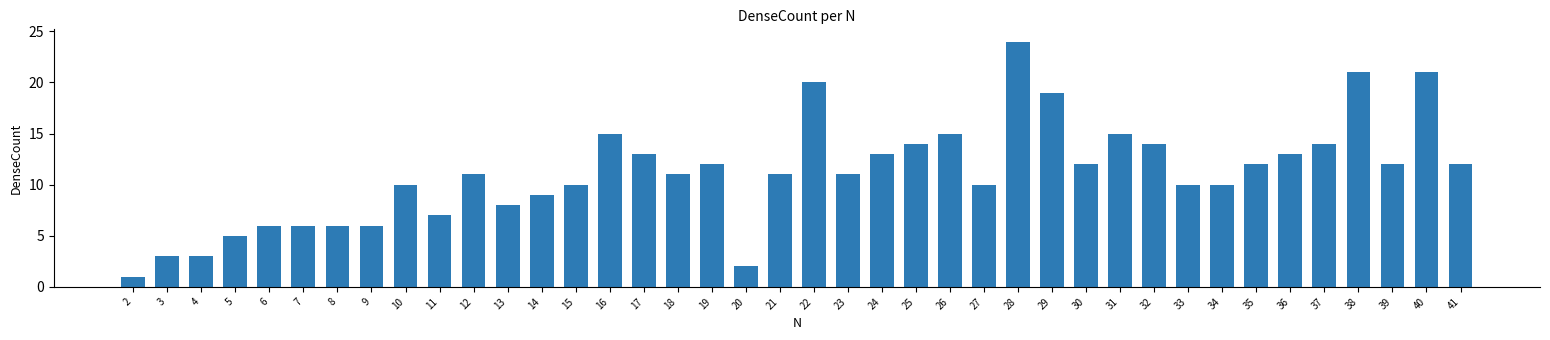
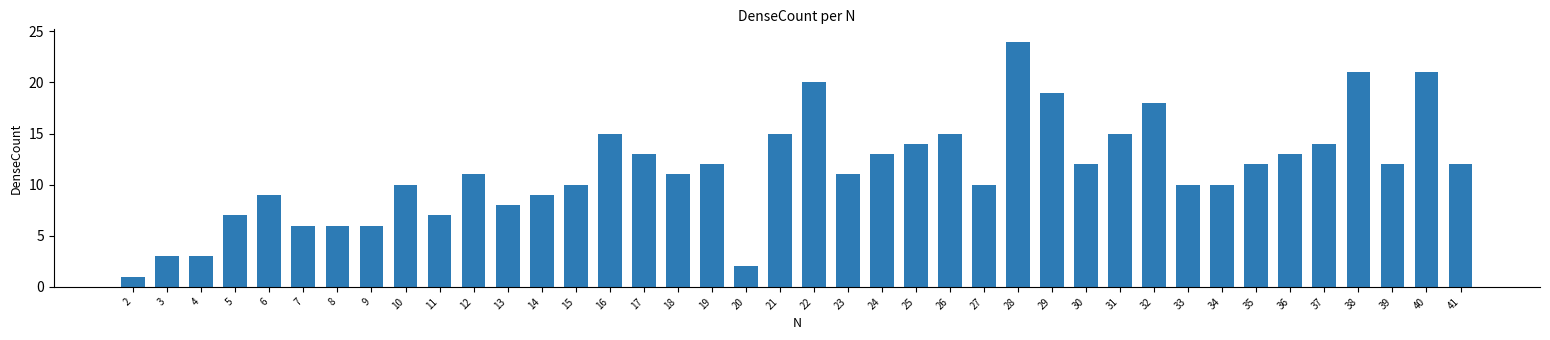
  {
    "2": 1,
    "3": 3,
    "4": 3,
-   "5": 5,
-   "6": 6,
+   "5": 7,
+   "6": 9,
    "7": 6,
    "8": 6,
    "9": 6,
    "10": 10,
    "11": 7,
    "12": 11,
    "13": 8,
    "14": 9,
    "15": 10,
    "16": 15,
    "17": 13,
    "18": 11,
    "19": 12,
    "20": 2,
-   "21": 11,
+   "21": 15,
    "22": 20,
    "23": 11,
    "24": 13,
    "25": 14,
    "26": 15,
    "27": 10,
    "28": 24,
    "29": 19,
    "30": 12,
    "31": 15,
-   "32": 14,
+   "32": 18,
    "33": 10,
    "34": 10,
    "35": 12,
    "36": 13,
    "37": 14,
    "38": 21,
    "39": 12,
    "40": 21,
    "41": 12
  }
